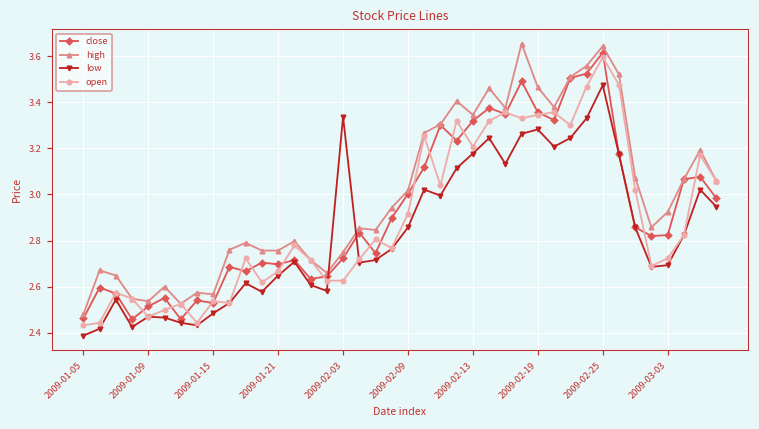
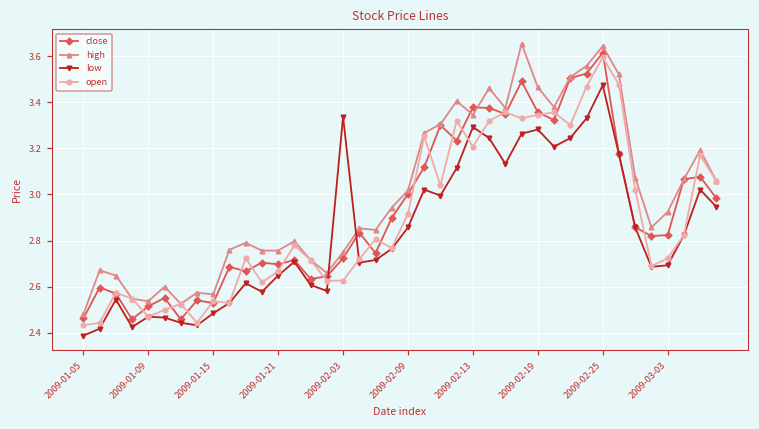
  {
    "close": {
      "2009-01-05": 2.46,
      "2009-01-09": 2.51,
      "2009-01-21": 2.70,
      "2009-02-03": 2.72,
      "2009-02-09": 3.00,
-     "2009-02-13": 3.32,
+     "2009-02-13": 3.38,
      "2009-02-25": 3.62,
      "2009-03-03": 2.82
    },
    "low": {
      "2009-01-05": 2.39,
      "2009-01-15": 2.48,
      "2009-01-21": 2.65,
      "2009-02-03": 3.34,
      "2009-02-09": 2.86,
-     "2009-02-13": 3.18,
+     "2009-02-13": 3.29,
      "2009-02-19": 3.28,
      "2009-02-25": 3.47,
      "2009-03-03": 2.69
    }
  }
